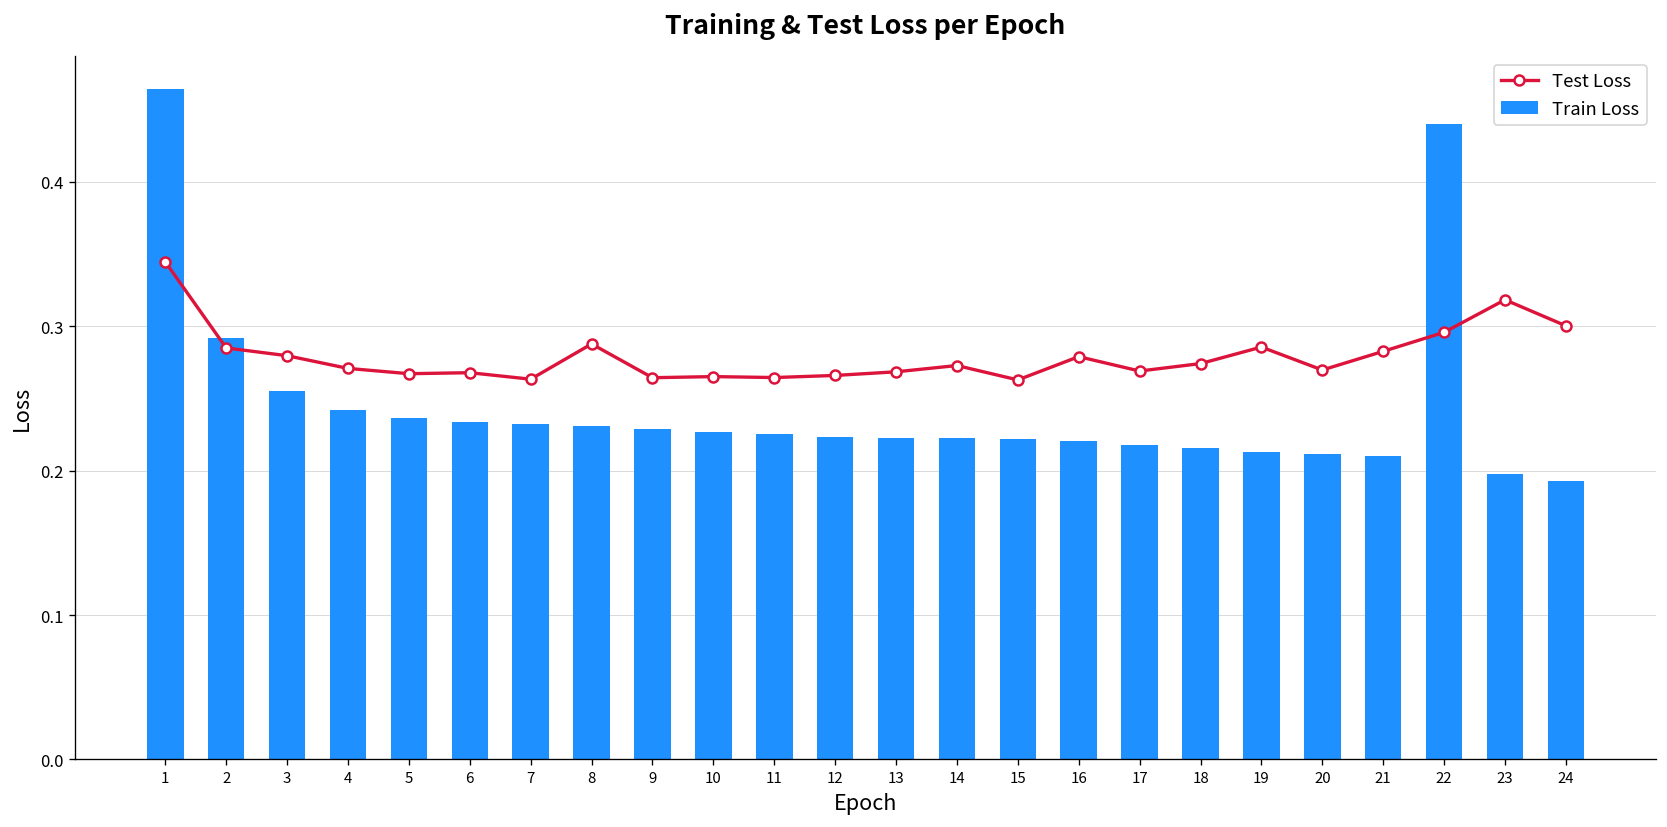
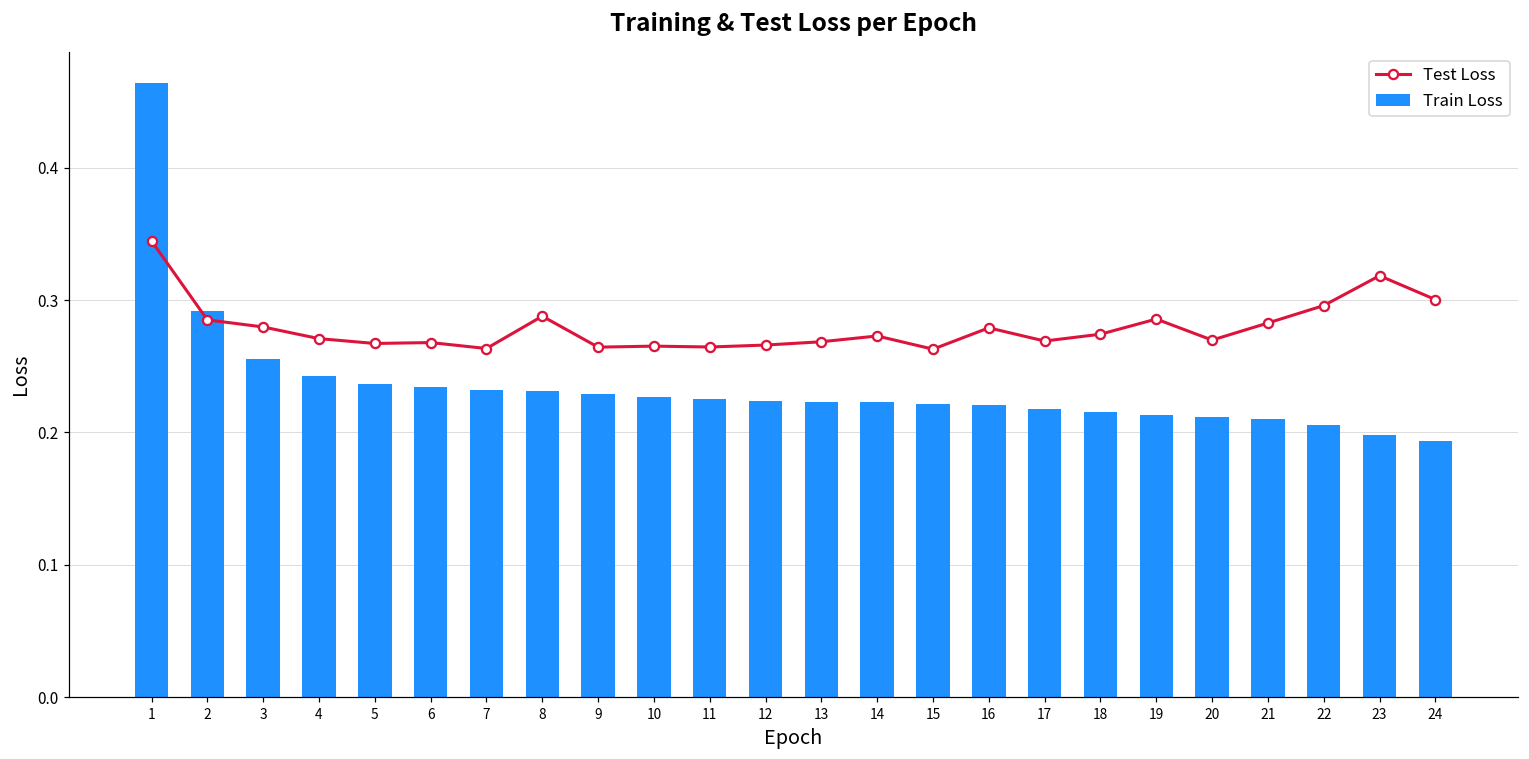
  {
    "Test Loss": {
      "1": 0.345,
      "2": 0.285,
      "3": 0.280,
      "4": 0.271,
      "5": 0.267,
      "6": 0.268,
      "7": 0.263,
      "8": 0.288,
      "9": 0.264,
      "10": 0.265,
      "11": 0.265,
      "12": 0.266,
      "13": 0.269,
      "14": 0.273,
      "15": 0.263,
      "16": 0.279,
      "17": 0.269,
      "18": 0.274,
      "19": 0.286,
      "20": 0.270,
      "21": 0.283,
      "22": 0.296,
      "23": 0.318,
      "24": 0.300
    },
    "Train Loss": {
      "1": 0.464,
      "2": 0.292,
      "3": 0.255,
      "4": 0.242,
      "5": 0.237,
      "6": 0.234,
      "7": 0.232,
      "8": 0.231,
      "9": 0.229,
      "10": 0.227,
      "11": 0.225,
      "12": 0.224,
      "13": 0.223,
      "14": 0.223,
      "15": 0.222,
      "16": 0.220,
      "17": 0.218,
      "18": 0.216,
      "19": 0.213,
      "20": 0.212,
      "21": 0.210,
-     "22": 0.440,
+     "22": 0.205,
      "23": 0.198,
      "24": 0.193
    }
  }
